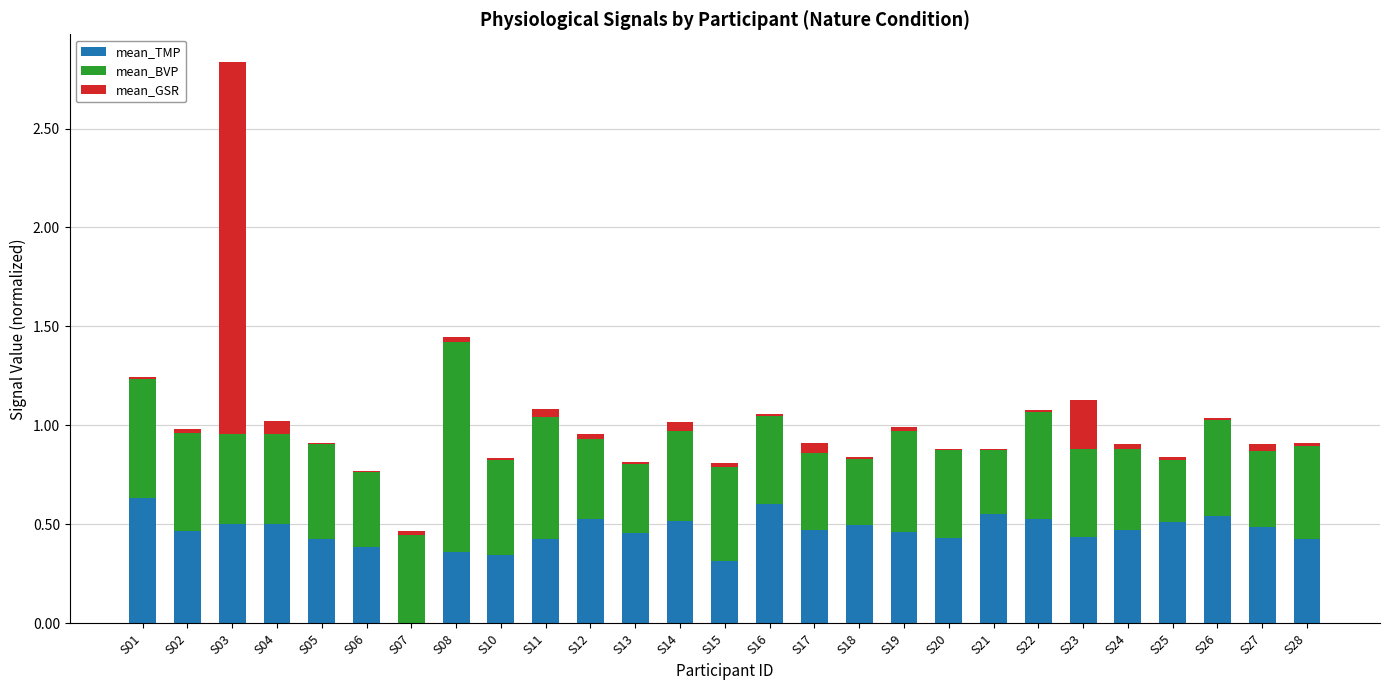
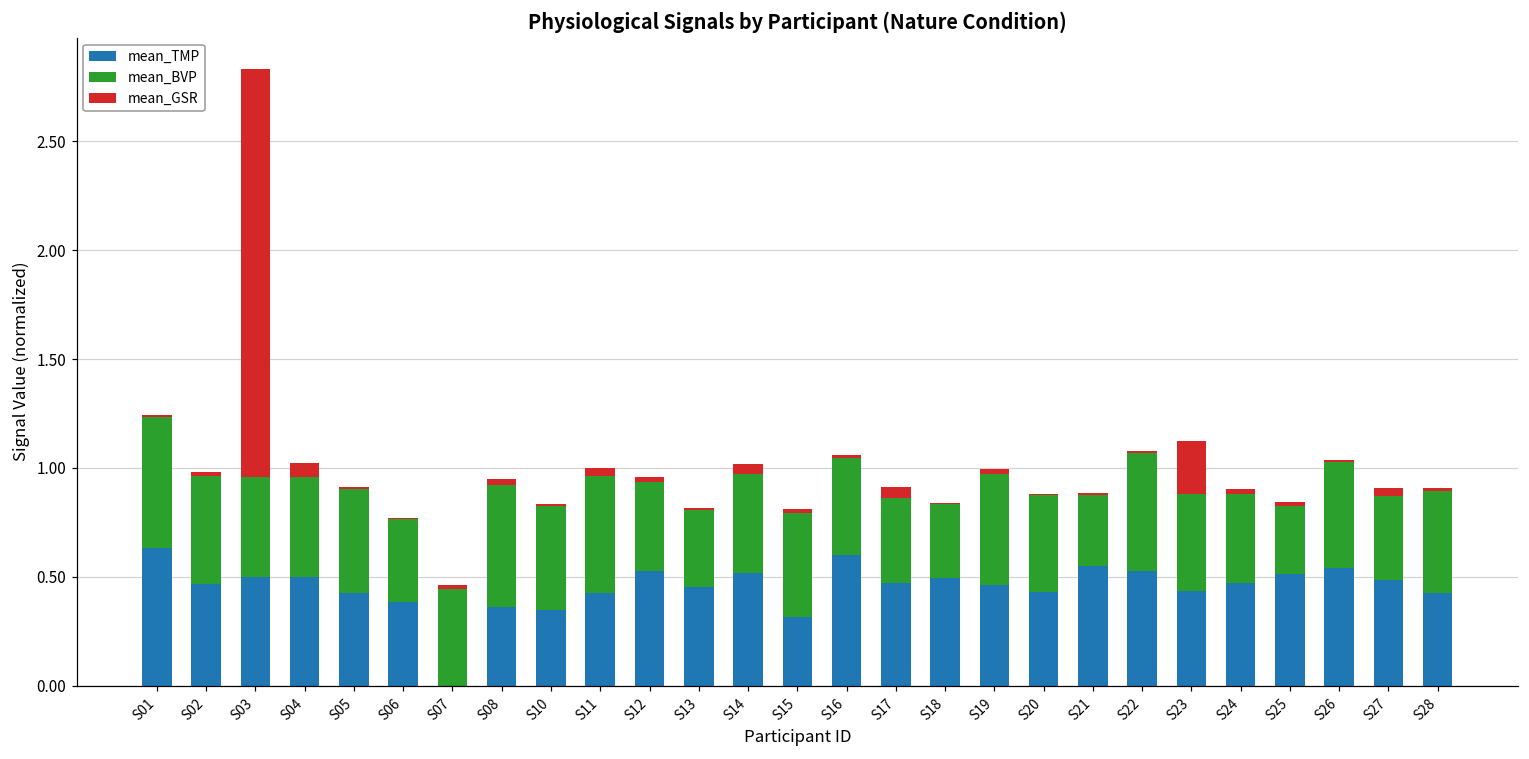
  {
    "mean_TMP": {
      "S01": 0.63,
      "S02": 0.47,
      "S03": 0.50,
      "S04": 0.50,
      "S05": 0.43,
      "S06": 0.39,
      "S07": 0.00,
      "S08": 0.36,
      "S10": 0.35,
      "S11": 0.42,
      "S12": 0.53,
      "S13": 0.46,
      "S14": 0.52,
      "S15": 0.32,
      "S16": 0.60,
      "S17": 0.47,
      "S18": 0.50,
      "S19": 0.46,
      "S20": 0.43,
      "S21": 0.55,
      "S22": 0.53,
      "S23": 0.44,
      "S24": 0.47,
      "S25": 0.51,
      "S26": 0.54,
      "S27": 0.49,
      "S28": 0.43
    },
    "mean_BVP": {
      "S01": 0.60,
      "S02": 0.49,
      "S03": 0.46,
      "S04": 0.46,
      "S05": 0.48,
      "S06": 0.38,
      "S07": 0.44,
-     "S08": 1.06,
+     "S08": 0.56,
      "S10": 0.48,
-     "S11": 0.62,
+     "S11": 0.54,
      "S12": 0.41,
      "S13": 0.35,
      "S14": 0.46,
      "S15": 0.47,
      "S16": 0.45,
      "S17": 0.39,
      "S18": 0.34,
      "S19": 0.51,
      "S20": 0.44,
      "S21": 0.33,
      "S22": 0.54,
      "S23": 0.44,
      "S24": 0.41,
      "S25": 0.31,
      "S26": 0.49,
      "S27": 0.38,
      "S28": 0.47
    },
    "mean_GSR": {
      "S02": 0.02,
      "S03": 1.87,
      "S04": 0.07,
      "S07": 0.02,
      "S08": 0.02,
      "S11": 0.04,
      "S12": 0.02,
      "S14": 0.05,
      "S15": 0.02,
      "S16": 0.01,
      "S17": 0.05,
      "S19": 0.02,
      "S23": 0.25,
      "S24": 0.02,
      "S25": 0.02,
      "S27": 0.04,
      "S28": 0.01
    }
  }
